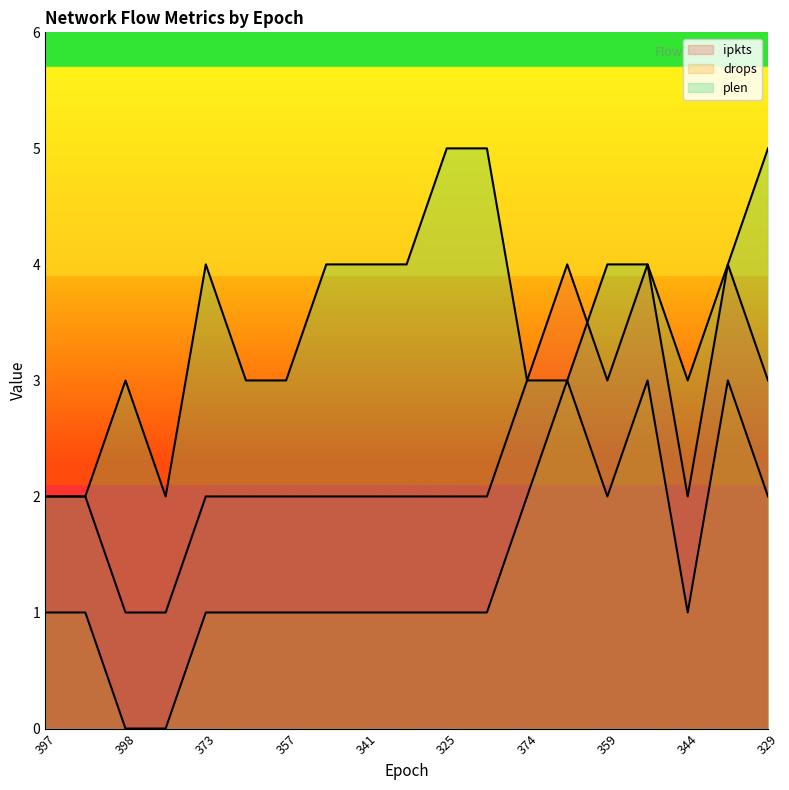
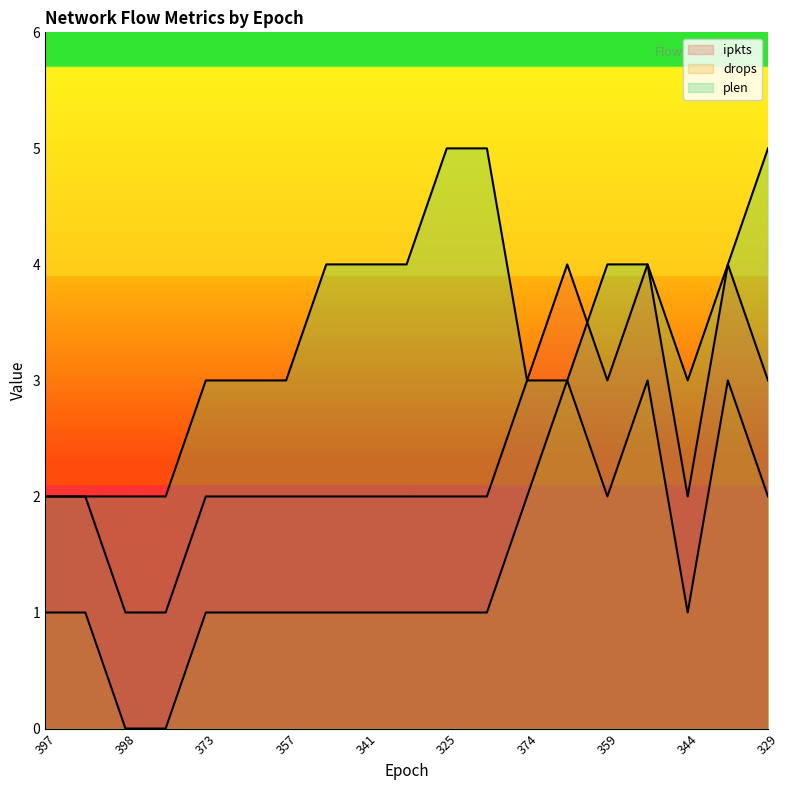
  {
    "plen": {
-     "398": 3,
-     "373": 4,
+     "398": 2,
+     "373": 3,
      "357": 3,
      "341": 4,
      "325": 5,
      "359": 4,
      "344": 3,
      "329": 5
    }
  }
